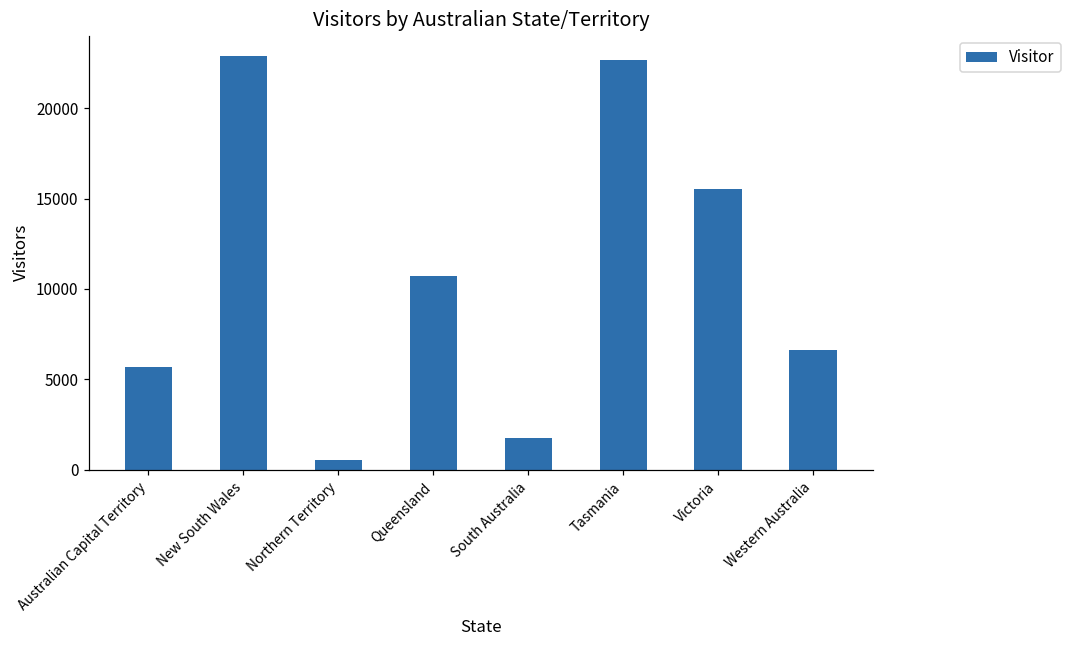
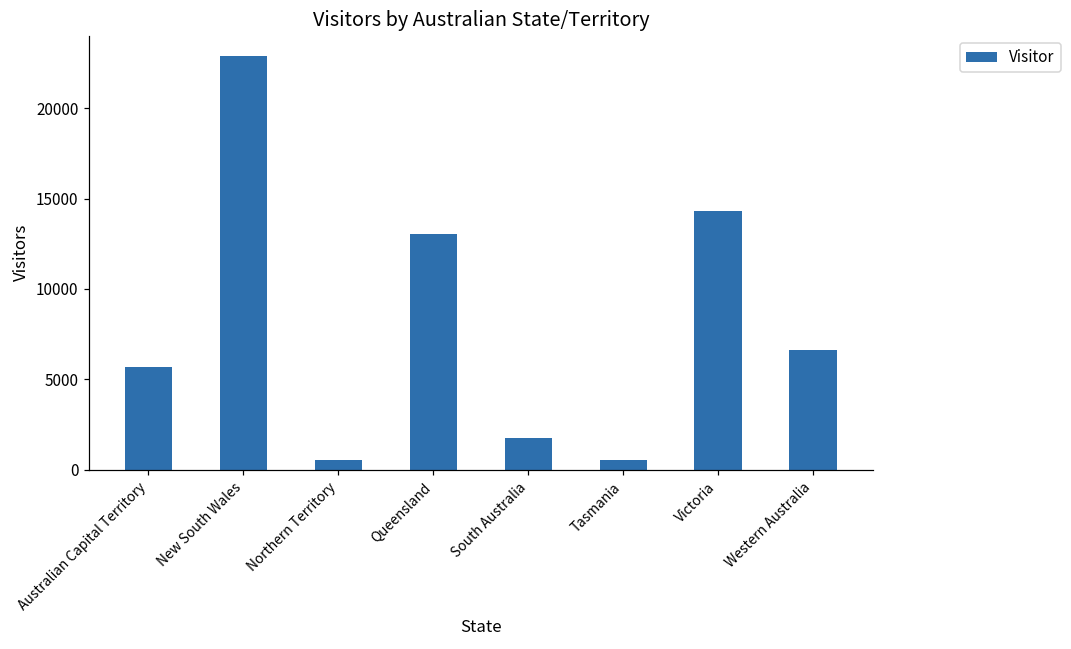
  {
    "Australian Capital Territory": 5700,
    "New South Wales": 22900,
    "Northern Territory": 500,
-   "Queensland": 10700,
+   "Queensland": 13000,
    "South Australia": 1800,
-   "Tasmania": 22700,
-   "Victoria": 15500,
+   "Tasmania": 600,
+   "Victoria": 14300,
    "Western Australia": 6600
  }
